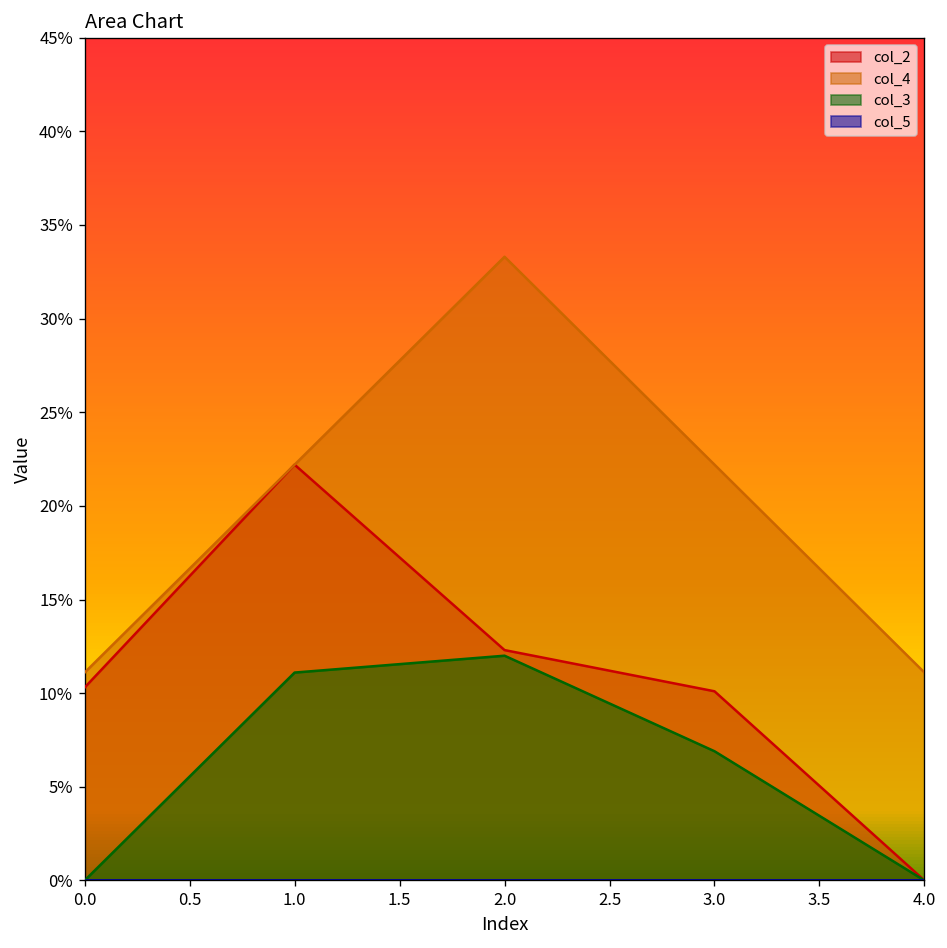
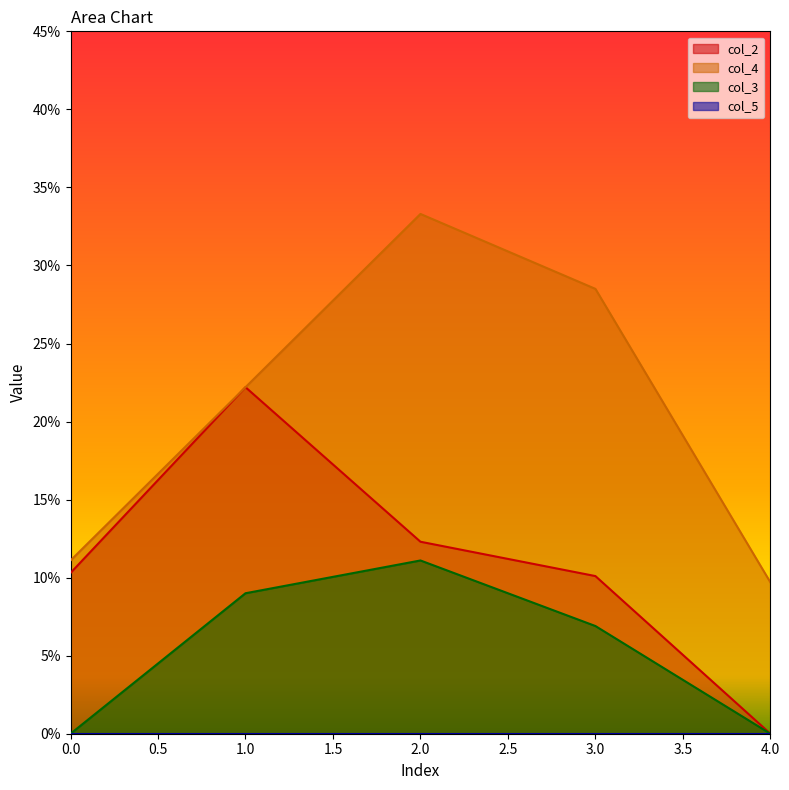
  {
    "col_2": {
      "0.0": "10.3%",
      "2.0": "12.3%",
      "3.0": "10.1%"
    },
    "col_4": {
      "0.0": "11.1%",
      "2.0": "33.3%",
-     "3.0": "22.2%",
-     "4.0": "11.1%"
+     "3.0": "28.5%",
+     "4.0": "9.7%"
    },
    "col_3": {
-     "1.0": "11.1%",
-     "2.0": "12.0%",
+     "1.0": "9.0%",
+     "2.0": "11.1%",
      "3.0": "6.9%"
    },
    "col_5": {
      "1.0": "0.0%",
      "2.0": "0.0%",
      "3.0": "0.0%"
    }
  }
